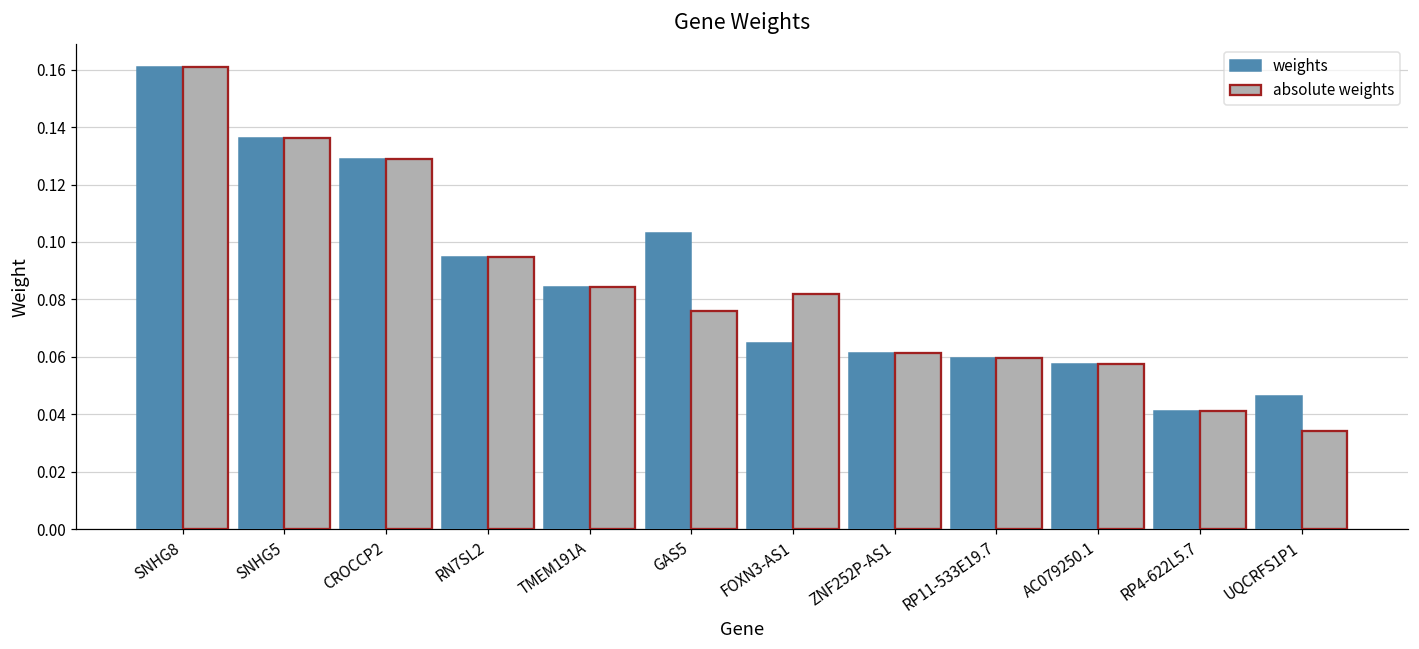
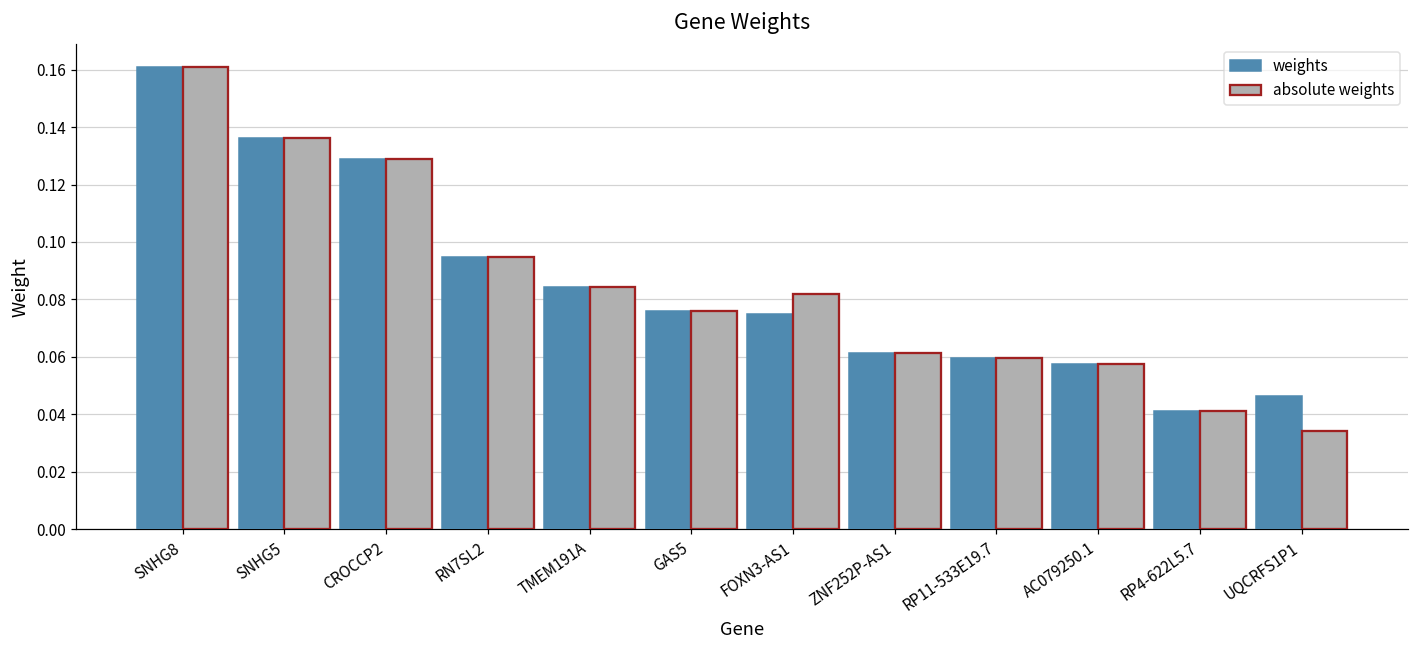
  {
    "weights": {
      "SNHG8": 0.161,
      "SNHG5": 0.136,
      "CROCCP2": 0.129,
      "RN7SL2": 0.095,
      "TMEM191A": 0.084,
-     "GAS5": 0.103,
-     "FOXN3-AS1": 0.065,
+     "GAS5": 0.076,
+     "FOXN3-AS1": 0.075,
      "ZNF252P-AS1": 0.062,
      "RP11-533E19.7": 0.060,
      "AC079250.1": 0.058,
      "RP4-622L5.7": 0.041,
      "UQCRFS1P1": 0.046
    },
    "absolute weights": {
      "SNHG8": 0.161,
      "SNHG5": 0.136,
      "CROCCP2": 0.129,
      "RN7SL2": 0.095,
      "TMEM191A": 0.084,
      "GAS5": 0.076,
      "FOXN3-AS1": 0.082,
      "ZNF252P-AS1": 0.062,
      "RP11-533E19.7": 0.060,
      "AC079250.1": 0.058,
      "RP4-622L5.7": 0.041,
      "UQCRFS1P1": 0.034
    }
  }
